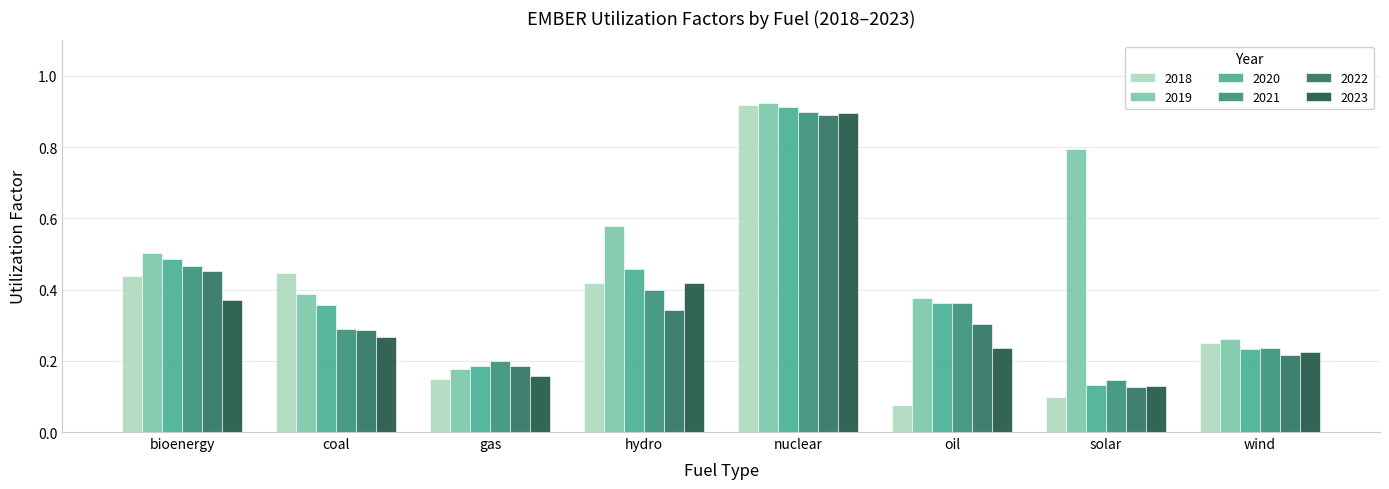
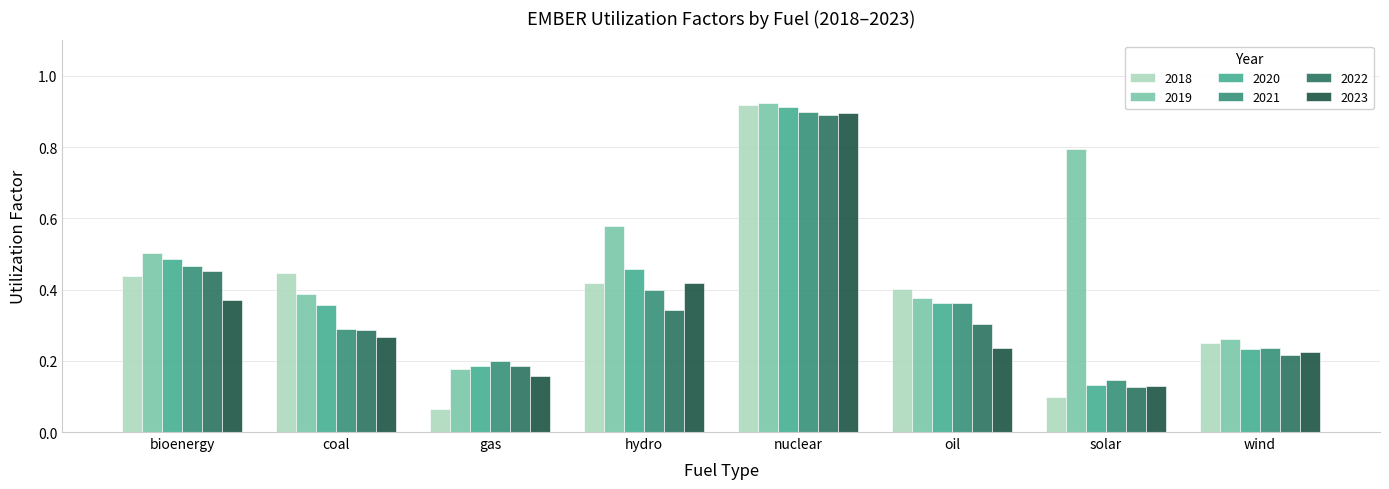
  {
    "2018": {
      "bioenergy": 0.44,
      "coal": 0.45,
-     "gas": 0.15,
+     "gas": 0.07,
      "hydro": 0.42,
      "nuclear": 0.92,
-     "oil": 0.08,
+     "oil": 0.40,
      "solar": 0.10,
      "wind": 0.25
    },
    "2019": {
      "bioenergy": 0.50,
      "coal": 0.39,
      "gas": 0.18,
      "hydro": 0.58,
      "nuclear": 0.93,
      "oil": 0.38,
      "solar": 0.79,
      "wind": 0.26
    }
  }
